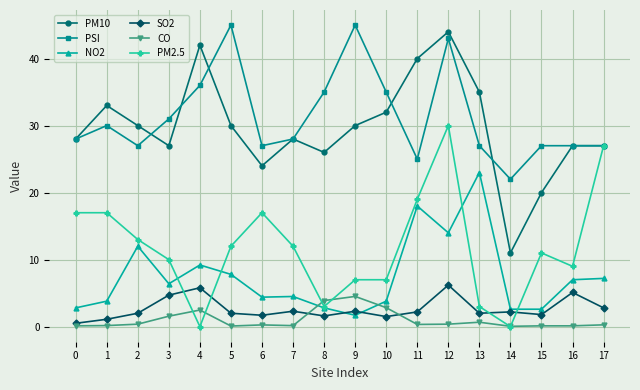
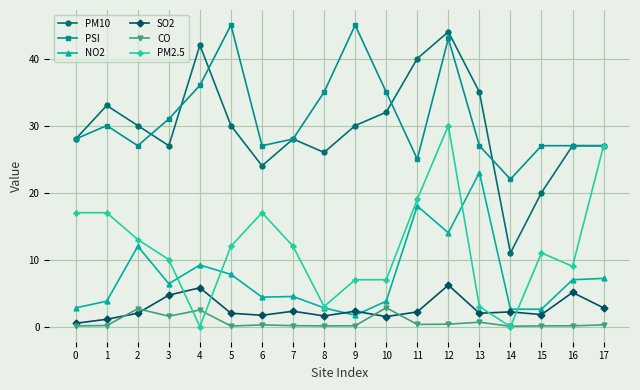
  {
    "CO": {
      "1": 0,
-     "2": 0,
+     "2": 3,
      "3": 2,
      "4": 2,
      "5": 0,
      "6": 0,
      "7": 0,
-     "8": 4,
-     "9": 5,
+     "8": 0,
+     "9": 0,
      "10": 3,
      "11": 0,
      "12": 0,
      "13": 1,
      "15": 0,
      "16": 0,
      "17": 0
    }
  }
